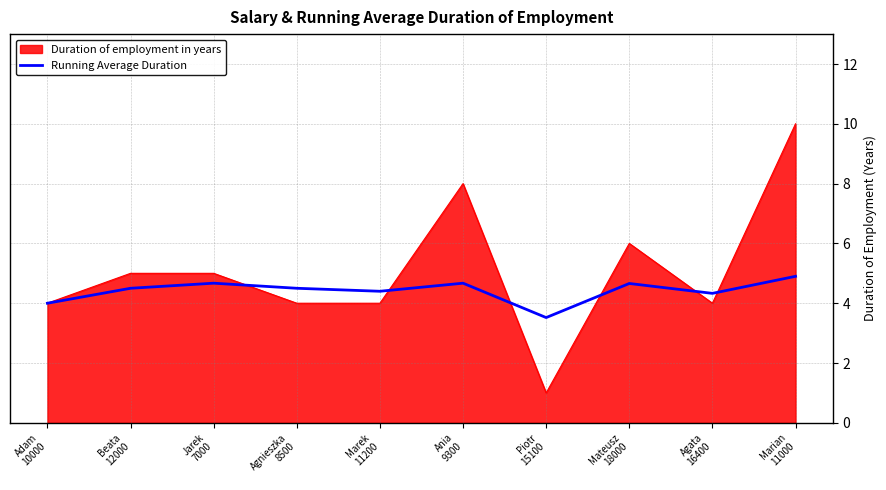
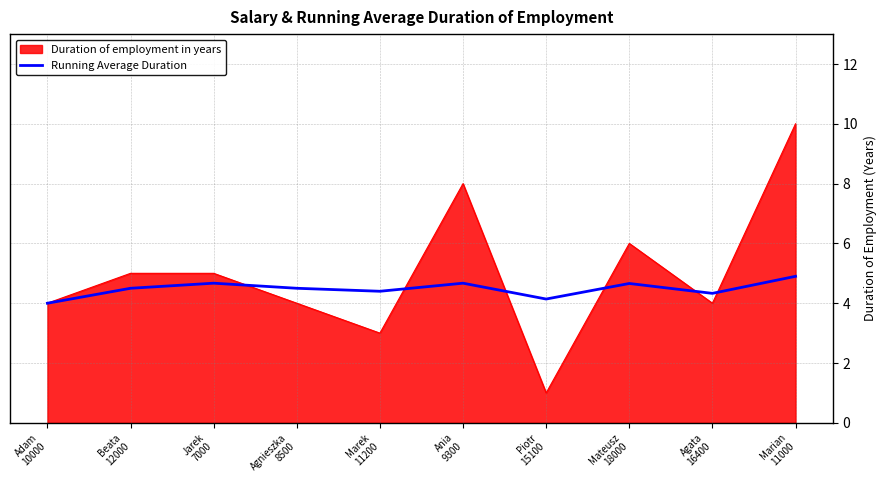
  {
    "Duration of employment in years": {
      "Beata 12000": 5,
      "Jarek 7000": 5,
      "Agnieszka 8500": 4,
-     "Marek 11200": 4,
+     "Marek 11200": 3,
      "Ania 9300": 8,
      "Piotr 15100": 1,
      "Mateusz 18000": 6,
      "Agata 16400": 4,
      "Marian 11000": 10
    },
    "Running Average Duration": {
      "Beata 12000": 4.5,
      "Jarek 7000": 4.7,
      "Agnieszka 8500": 4.5,
      "Marek 11200": 4.4,
      "Ania 9300": 4.7,
-     "Piotr 15100": 3.5,
+     "Piotr 15100": 4.1,
      "Mateusz 18000": 4.7,
      "Agata 16400": 4.3,
      "Marian 11000": 4.9
    }
  }
